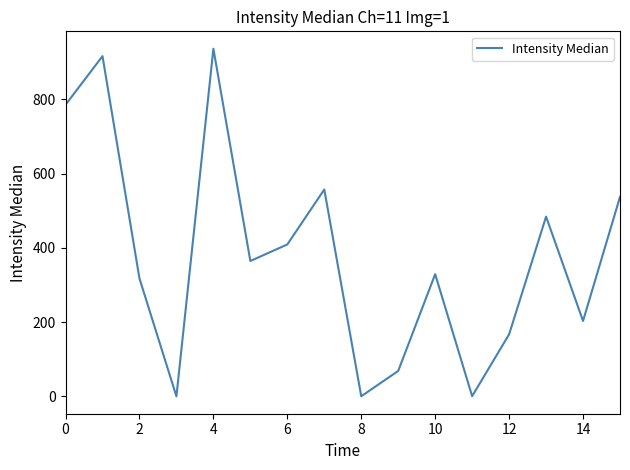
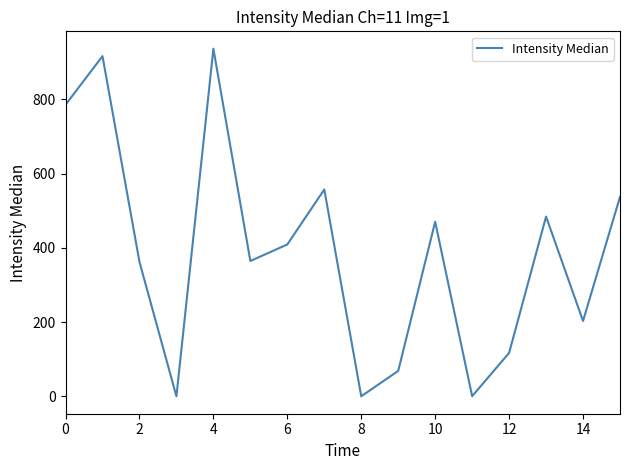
  {
    "0": 790,
-   "2": 320,
+   "2": 360,
    "4": 940,
    "6": 410,
    "8": 0,
-   "10": 330,
-   "12": 170,
+   "10": 470,
+   "12": 120,
    "14": 200
  }
